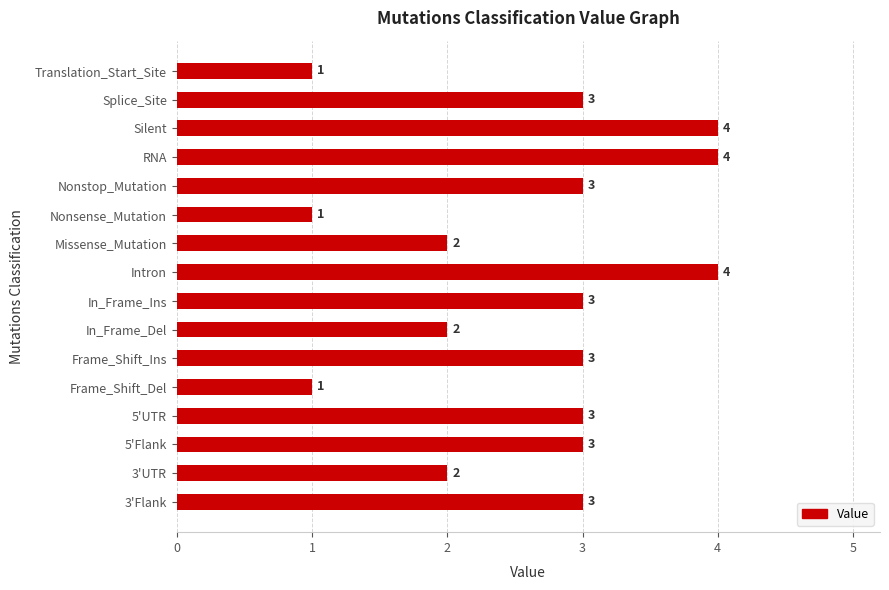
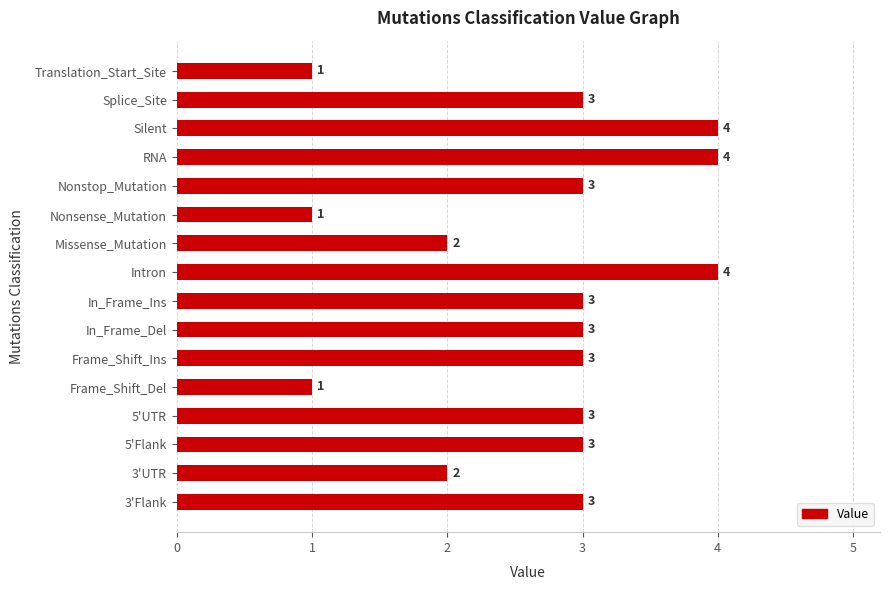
  {
    "Translation_Start_Site": 1,
    "Splice_Site": 3,
    "Silent": 4,
    "RNA": 4,
    "Nonstop_Mutation": 3,
    "Nonsense_Mutation": 1,
    "Missense_Mutation": 2,
    "Intron": 4,
    "In_Frame_Ins": 3,
-   "In_Frame_Del": 2,
+   "In_Frame_Del": 3,
    "Frame_Shift_Ins": 3,
    "Frame_Shift_Del": 1,
    "5'UTR": 3,
    "5'Flank": 3,
    "3'UTR": 2,
    "3'Flank": 3
  }
